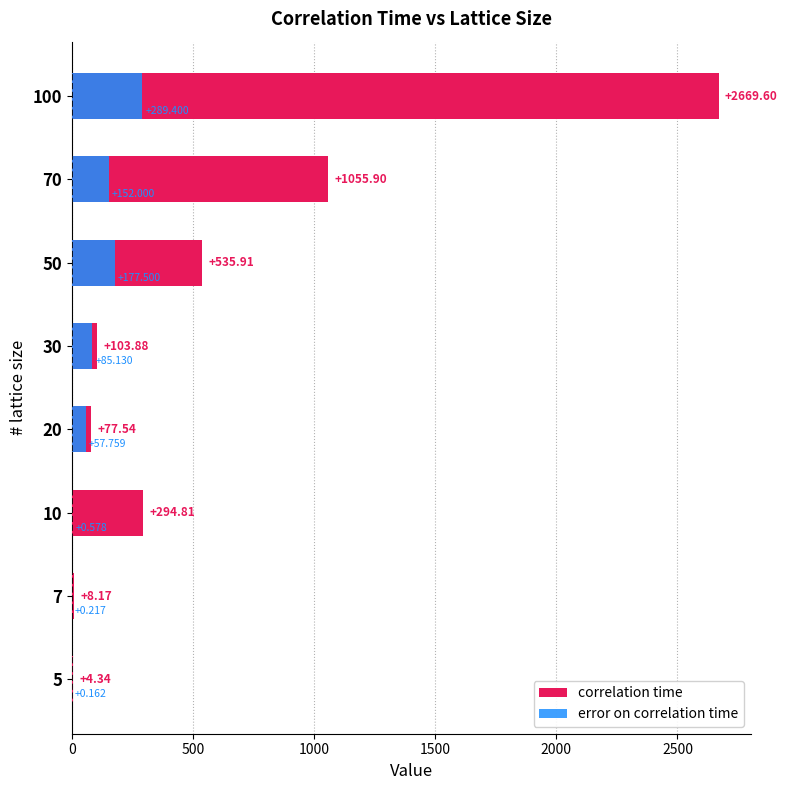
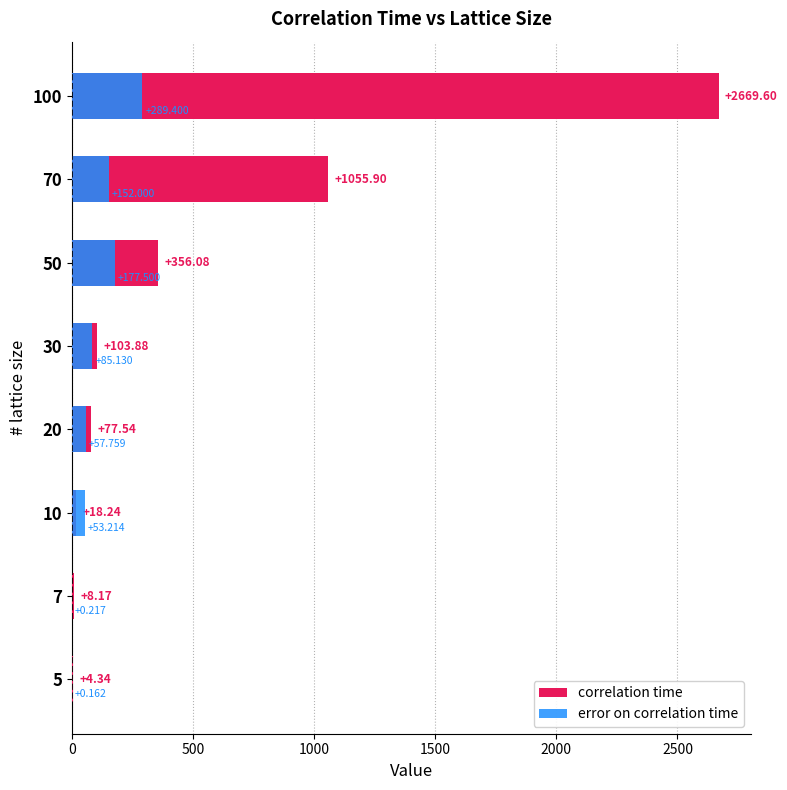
  {
    "correlation time": {
      "100": "+2669.60",
      "70": "+1055.90",
-     "50": "+535.91",
+     "50": "+356.08",
      "30": "+103.88",
      "20": "+77.54",
-     "10": "+294.81",
+     "10": "+18.24",
      "7": "+8.17",
      "5": "+4.34"
    },
    "error on correlation time": {
-     "10": "+0.578",
+     "10": "+53.214",
      "7": "+0.217",
      "5": "+0.162"
    }
  }
